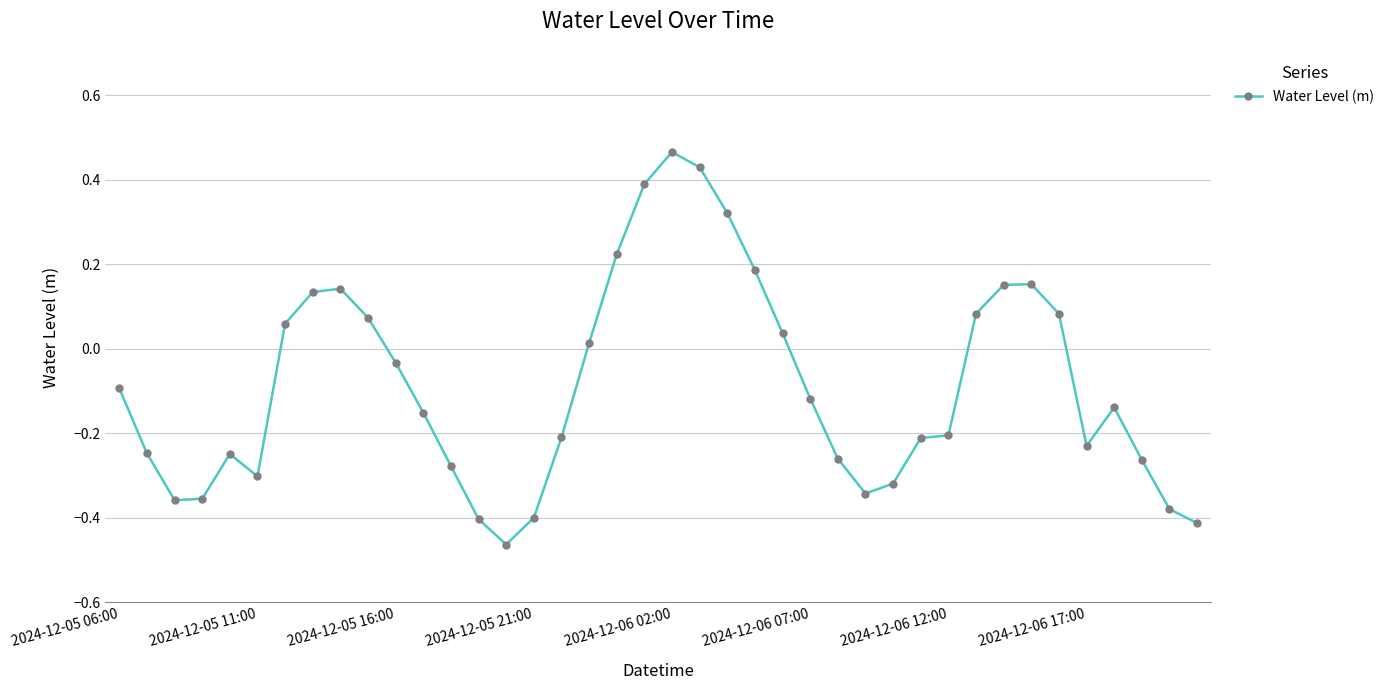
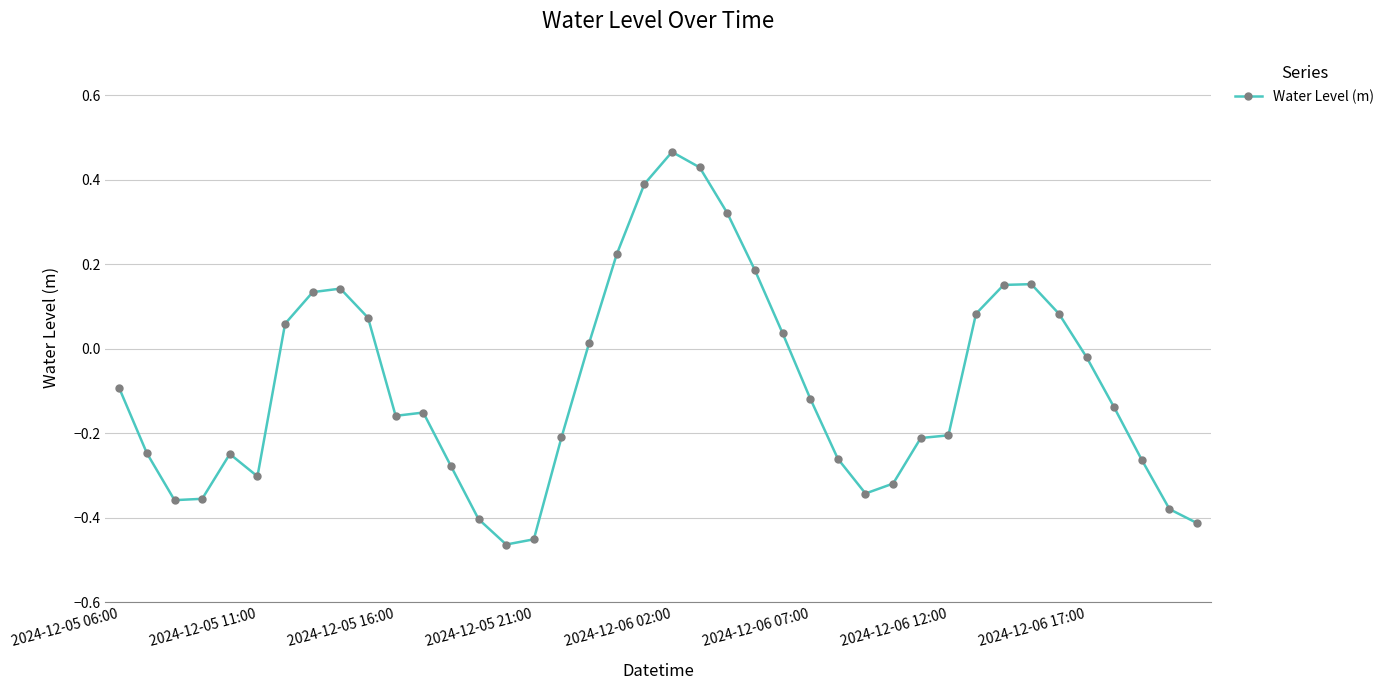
  {
    "2024-12-05 06:00": -0.09,
    "2024-12-05 11:00": -0.30,
-   "2024-12-05 16:00": -0.03,
-   "2024-12-05 21:00": -0.40,
+   "2024-12-05 16:00": -0.16,
+   "2024-12-05 21:00": -0.45,
    "2024-12-06 02:00": 0.47,
    "2024-12-06 07:00": -0.12,
    "2024-12-06 12:00": -0.20,
-   "2024-12-06 17:00": -0.23
+   "2024-12-06 17:00": -0.02
  }
